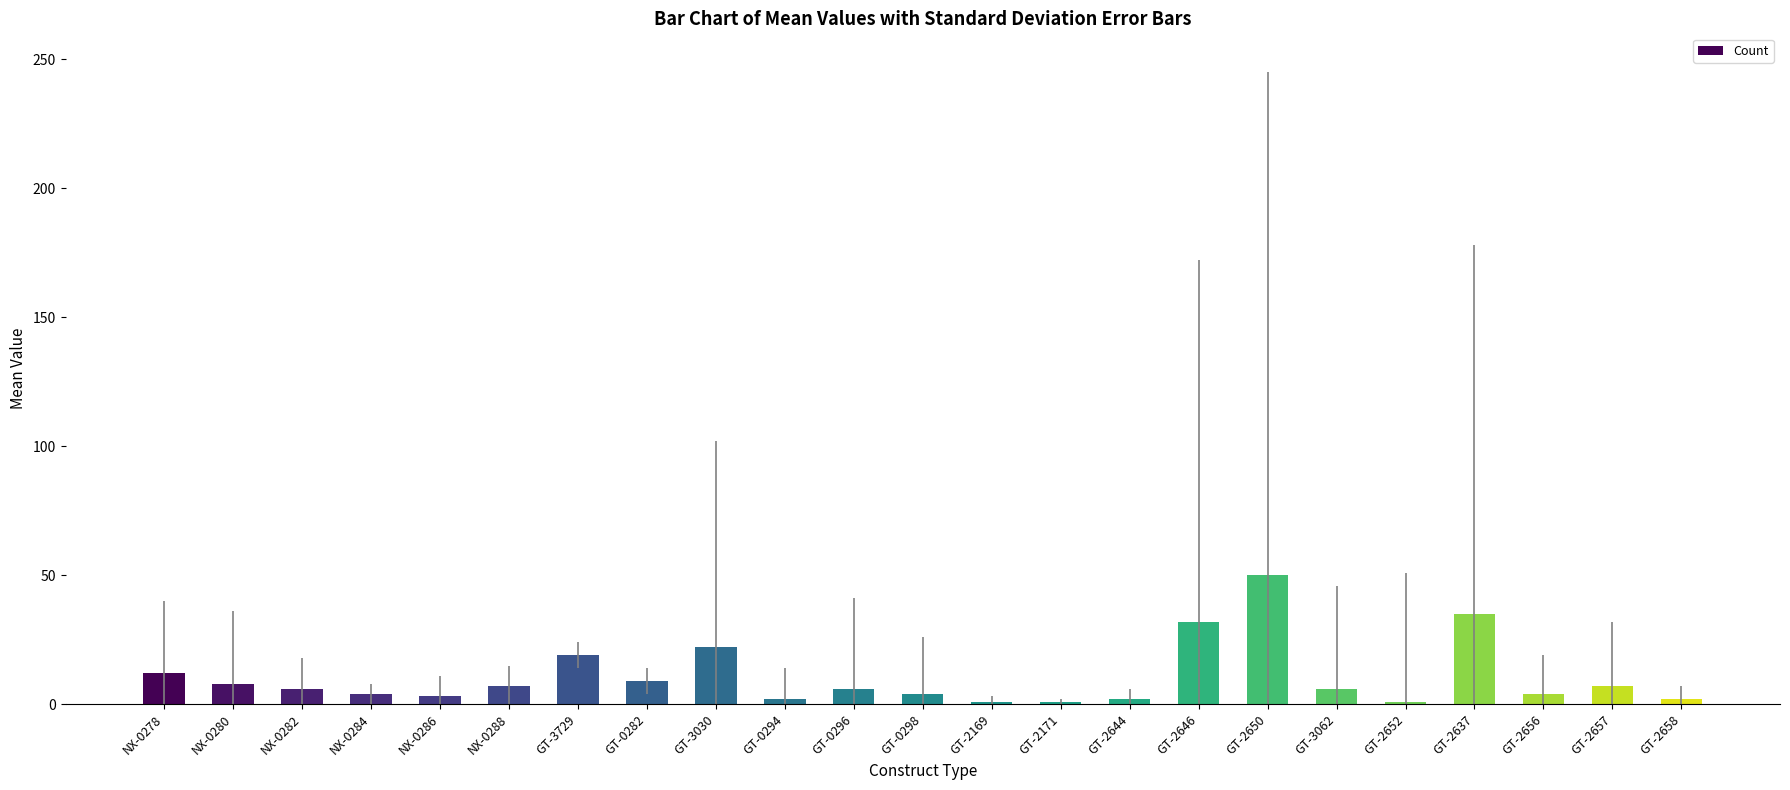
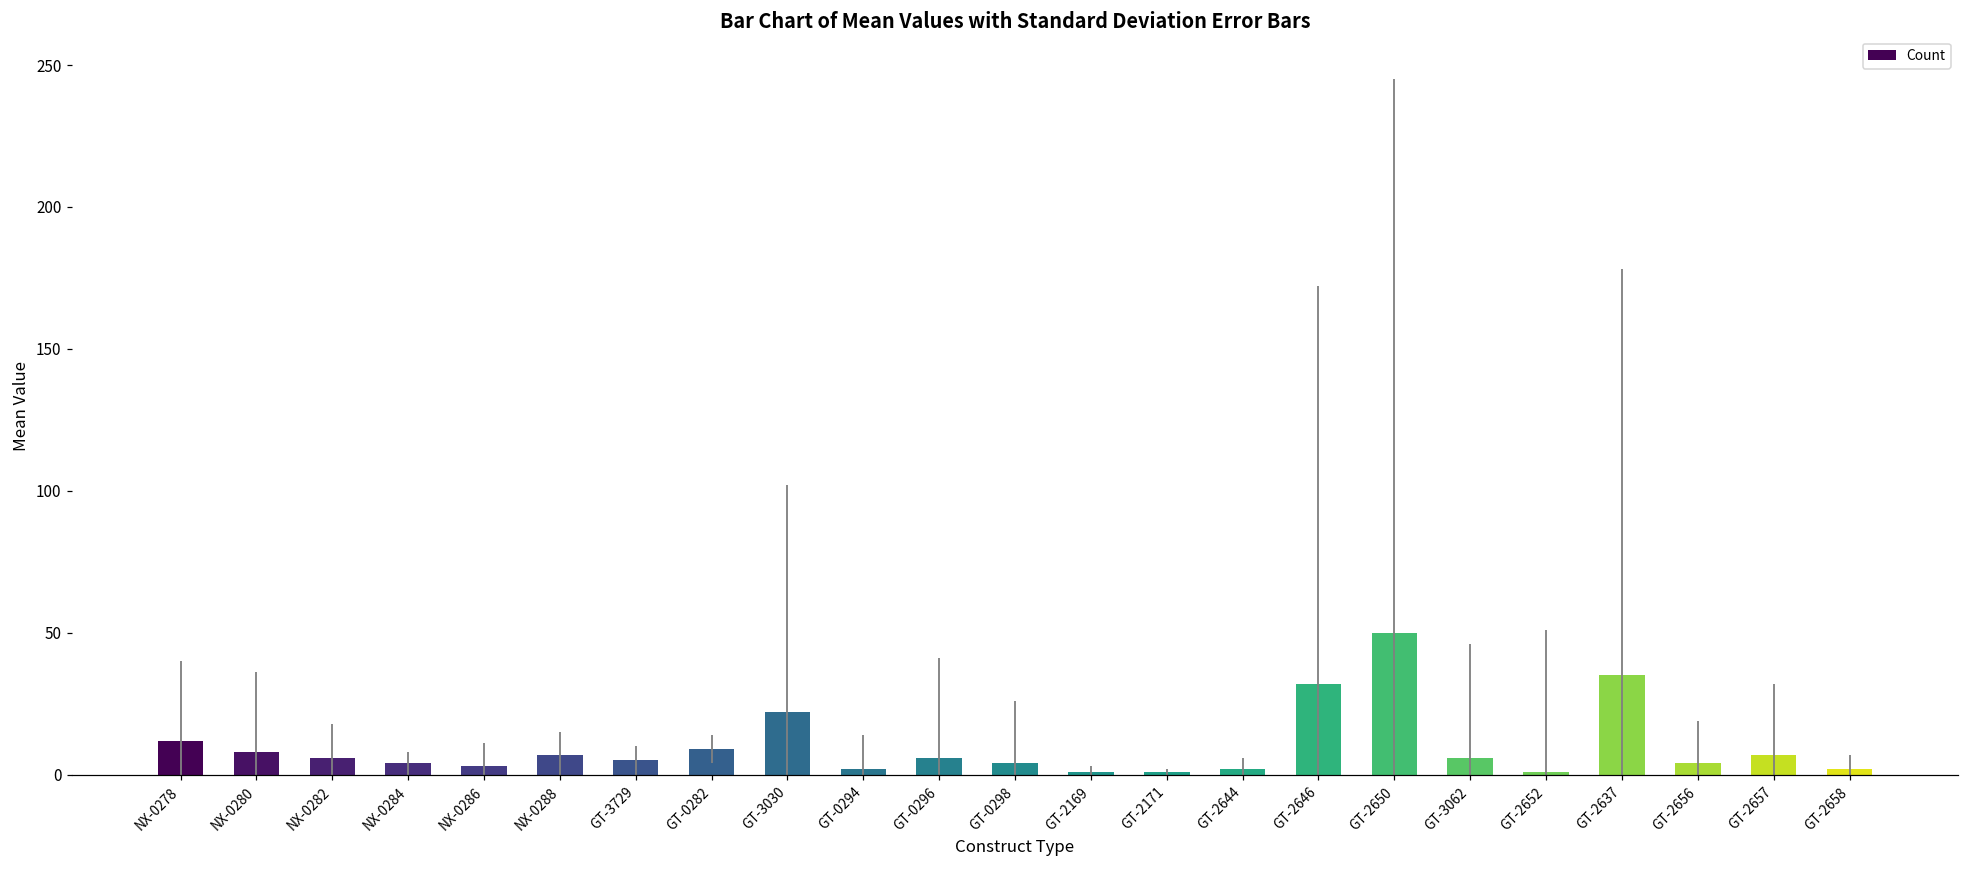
  {
    "NX-0278": 12,
    "NX-0280": 8,
    "NX-0282": 6,
    "NX-0284": 4,
    "NX-0286": 3,
    "NX-0288": 7,
-   "GT-3729": 19,
+   "GT-3729": 5,
    "GT-0282": 9,
    "GT-3030": 22,
    "GT-0294": 2,
    "GT-0296": 6,
    "GT-0298": 4,
    "GT-2169": 1,
    "GT-2171": 1,
    "GT-2644": 2,
    "GT-2646": 32,
    "GT-2650": 50,
    "GT-3062": 6,
    "GT-2652": 1,
    "GT-2637": 35,
    "GT-2656": 4,
    "GT-2657": 7,
    "GT-2658": 2
  }
